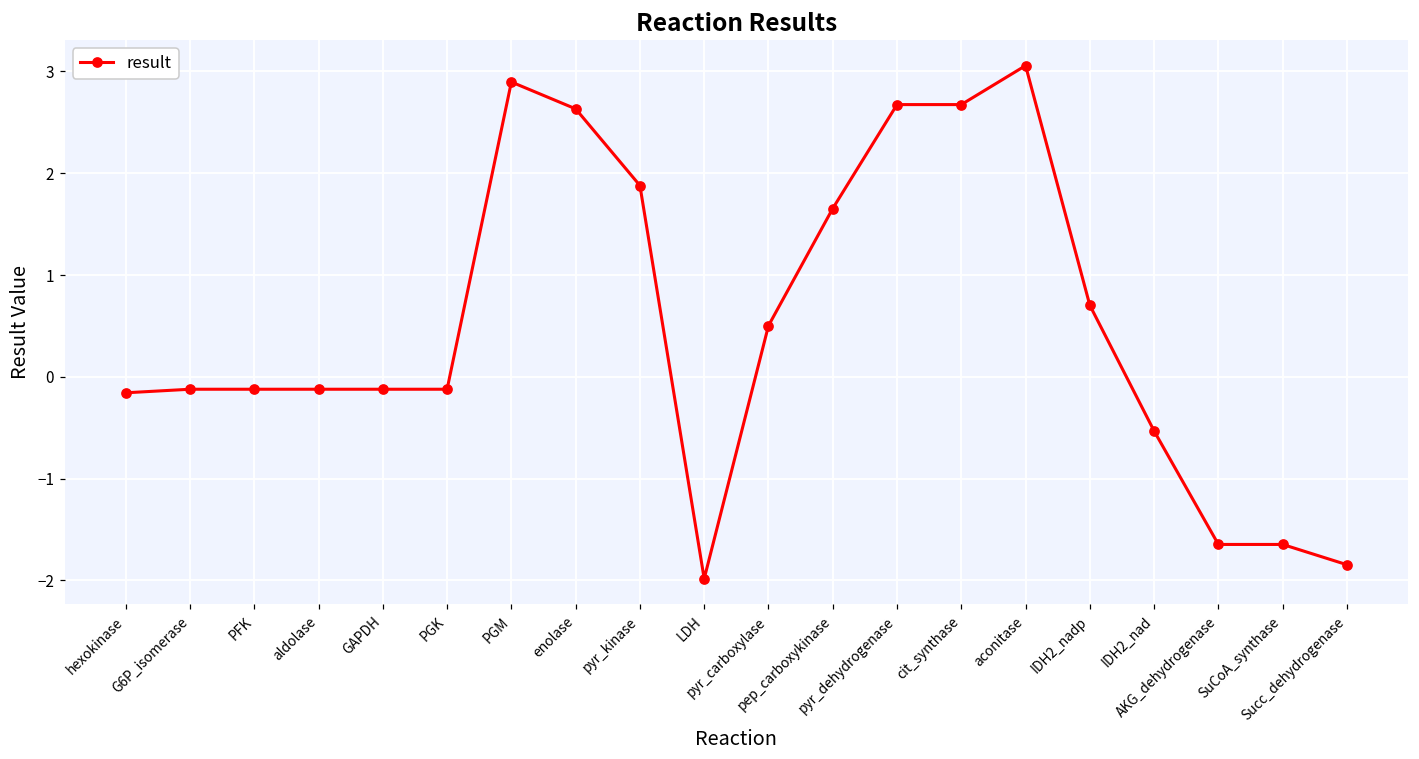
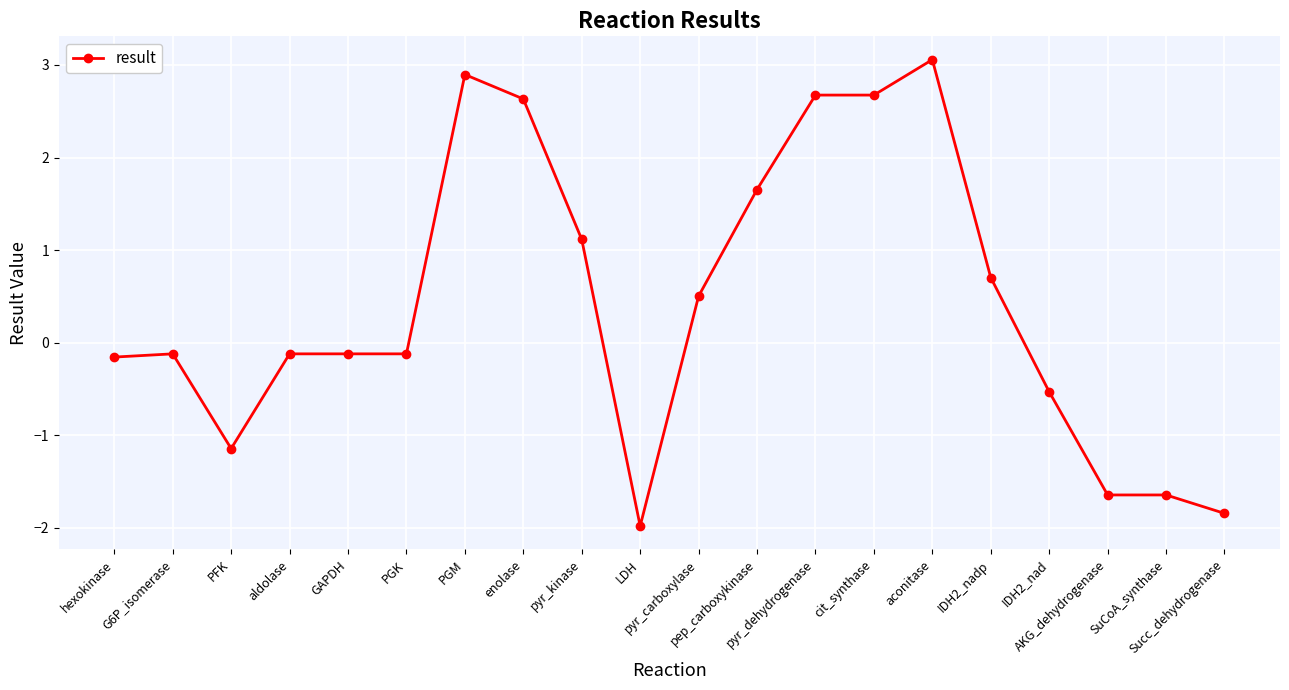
  {
    "hexokinase": -0.2,
    "G6P_isomerase": -0.1,
-   "PFK": -0.1,
+   "PFK": -1.1,
    "aldolase": -0.1,
    "GAPDH": -0.1,
    "PGK": -0.1,
    "PGM": 2.9,
    "enolase": 2.6,
-   "pyr_kinase": 1.9,
+   "pyr_kinase": 1.1,
    "LDH": -2.0,
    "pyr_carboxylase": 0.5,
    "pep_carboxykinase": 1.7,
    "pyr_dehydrogenase": 2.7,
    "cit_synthase": 2.7,
    "aconitase": 3.1,
    "IDH2_nadp": 0.7,
    "IDH2_nad": -0.5,
    "AKG_dehydrogenase": -1.6,
    "SuCoA_synthase": -1.6,
    "Succ_dehydrogenase": -1.8
  }
